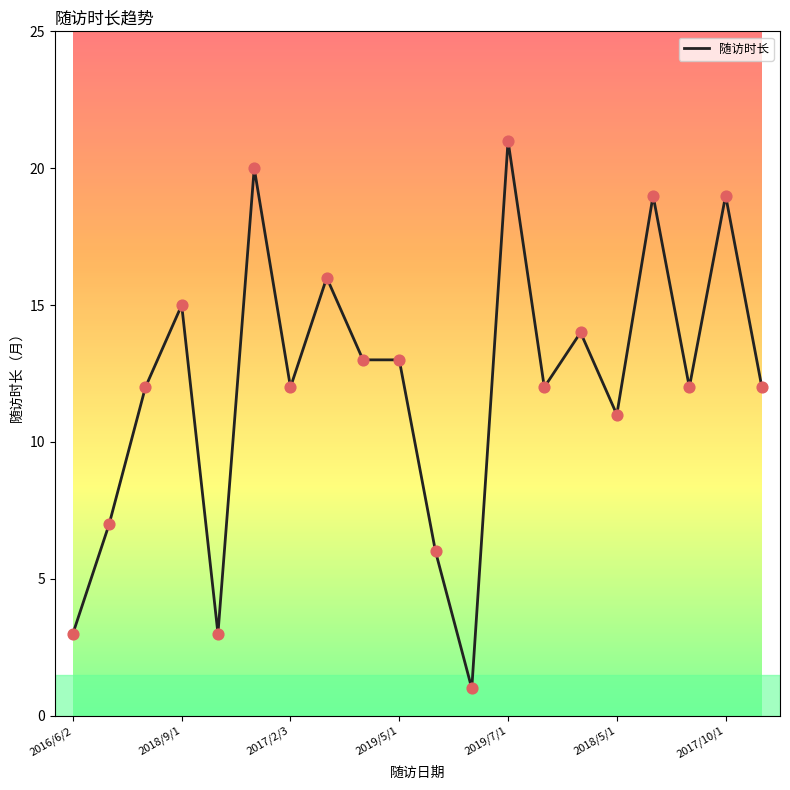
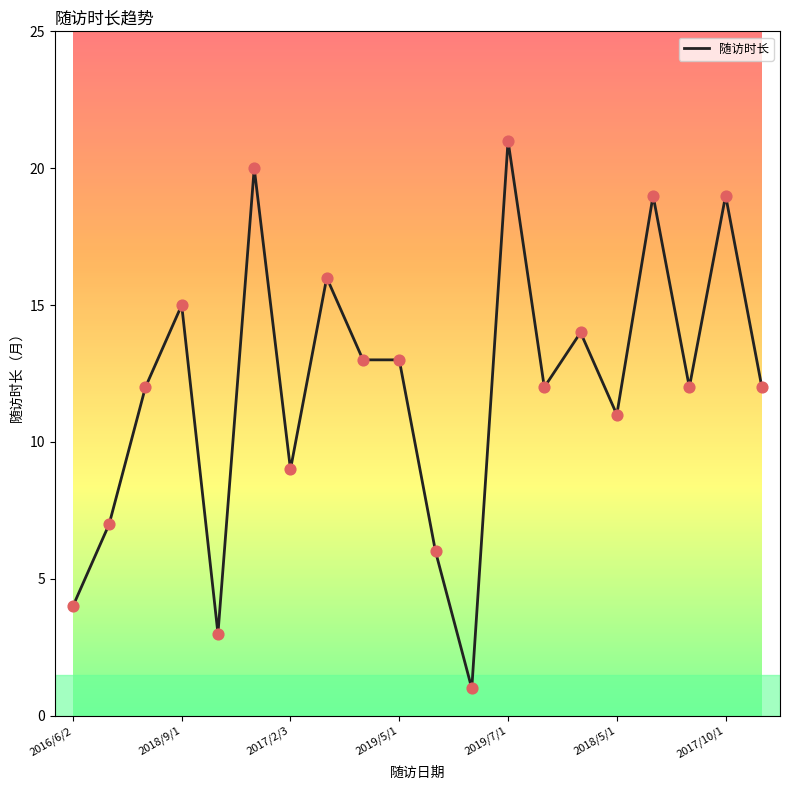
  {
-   "2016/6/2": 3,
+   "2016/6/2": 4,
    "2018/9/1": 15,
-   "2017/2/3": 12,
+   "2017/2/3": 9,
    "2019/7/1": 21,
    "2018/5/1": 11,
    "2017/10/1": 19
  }
